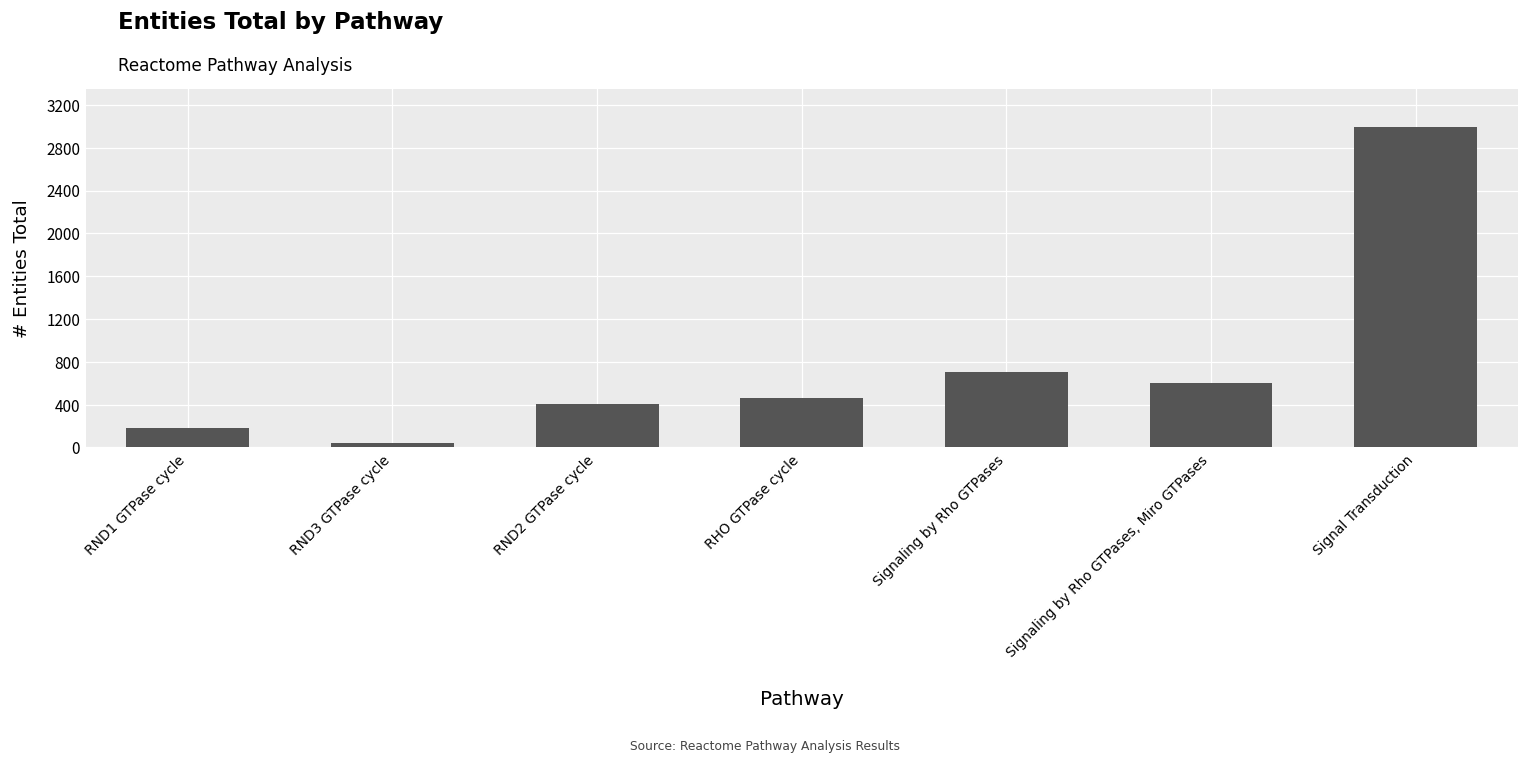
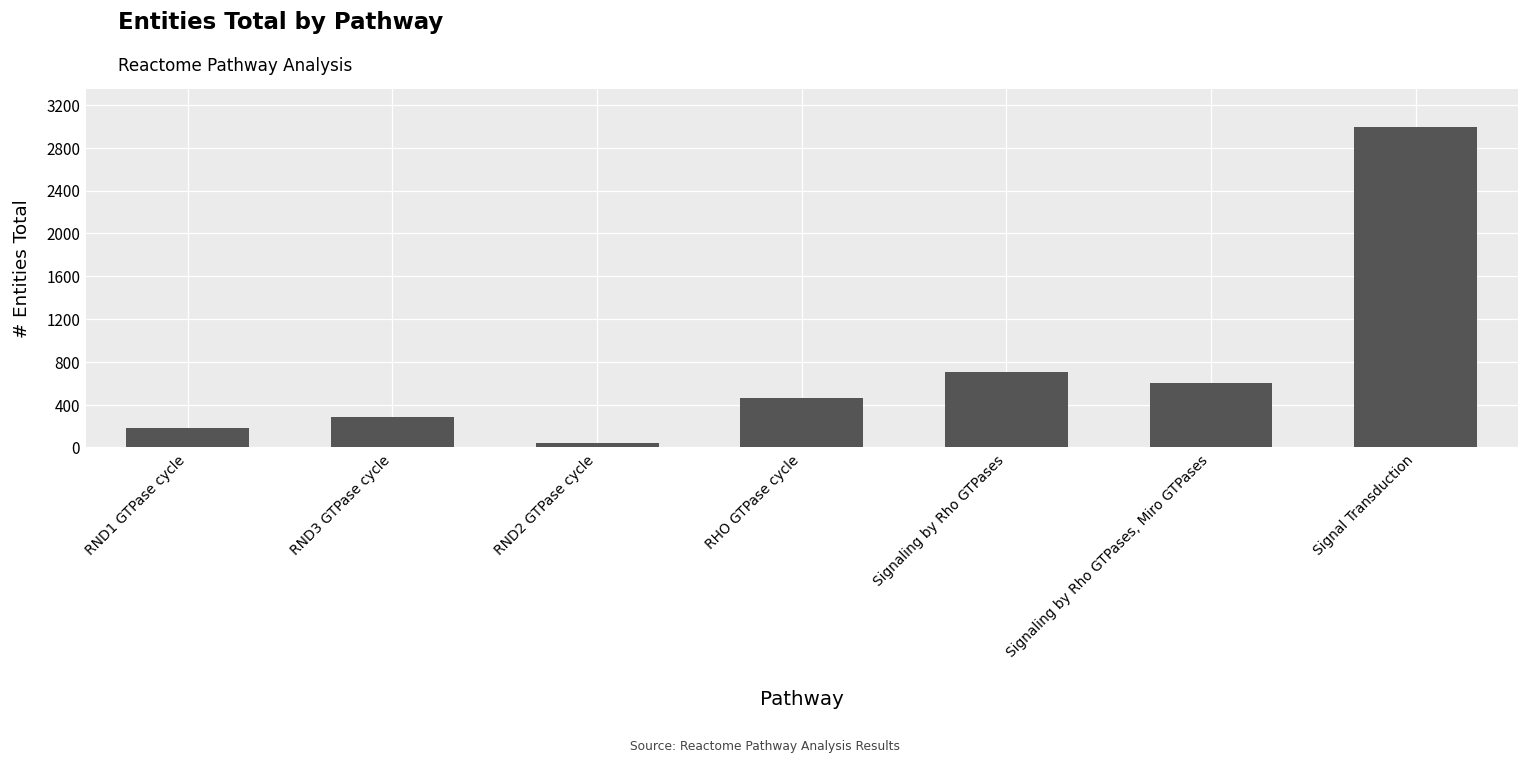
  {
    "RND1 GTPase cycle": 200,
-   "RND3 GTPase cycle": 0,
-   "RND2 GTPase cycle": 400,
+   "RND3 GTPase cycle": 300,
+   "RND2 GTPase cycle": 0,
    "RHO GTPase cycle": 500,
    "Signaling by Rho GTPases": 700,
    "Signaling by Rho GTPases, Miro GTPases": 600,
    "Signal Transduction": 3000
  }
